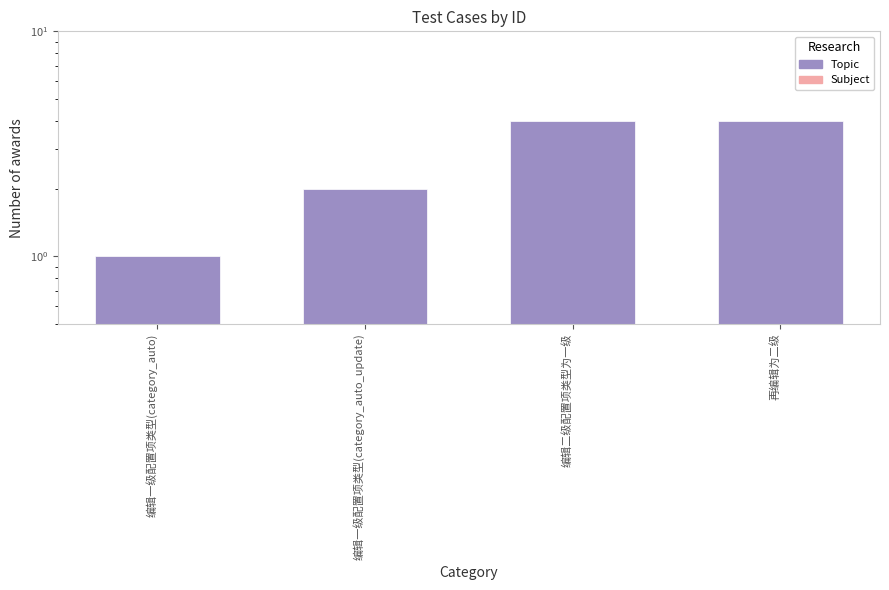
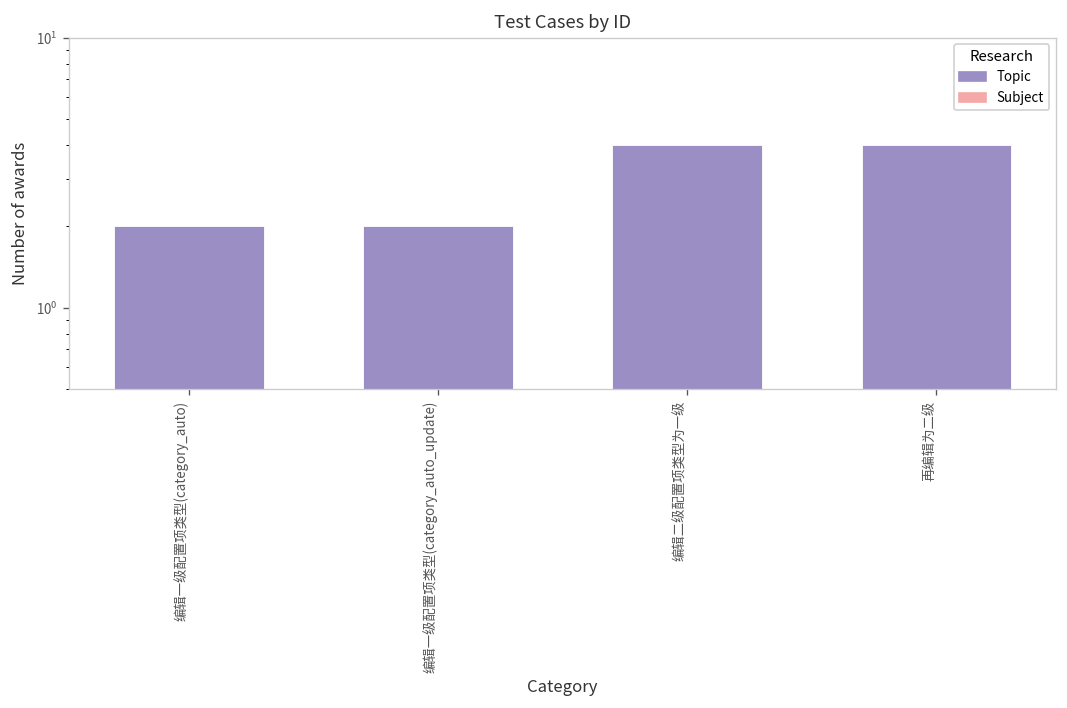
  {
    "Topic": {
-     "编辑一级配置项类型(category_auto)": 1,
+     "编辑一级配置项类型(category_auto)": 2,
      "编辑一级配置项类型(category_auto_update)": 2,
      "编辑二级配置项类型为一级": 4,
      "再编辑为二级": 4
    }
  }
